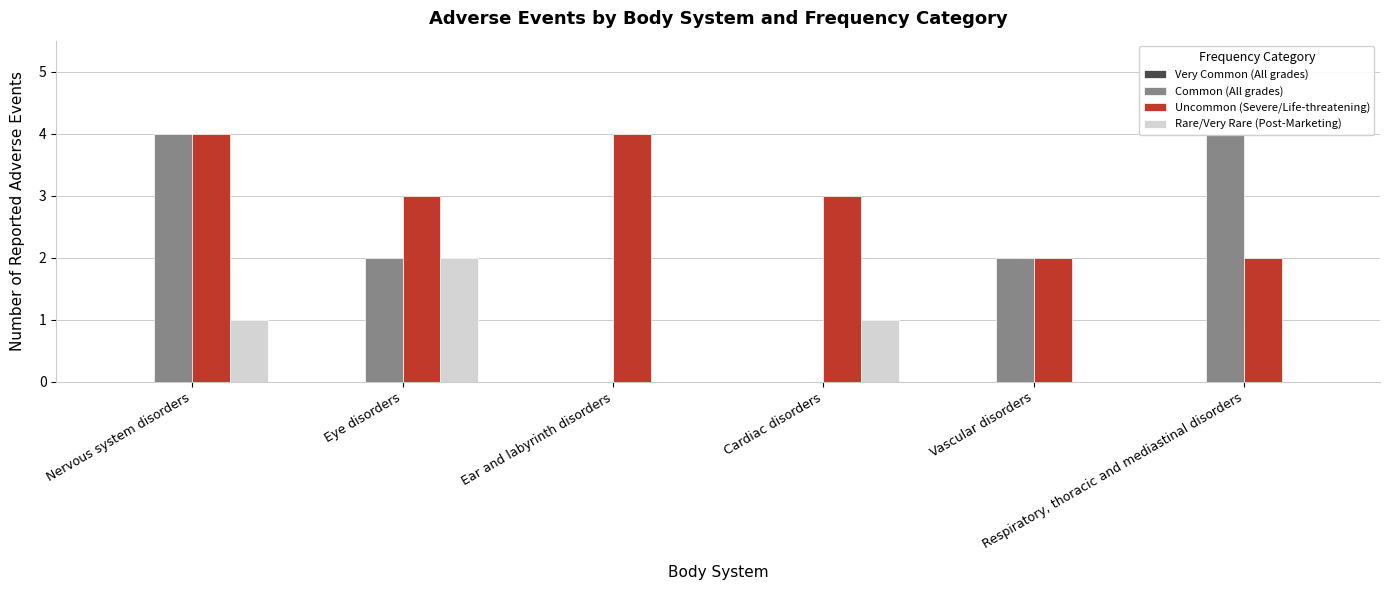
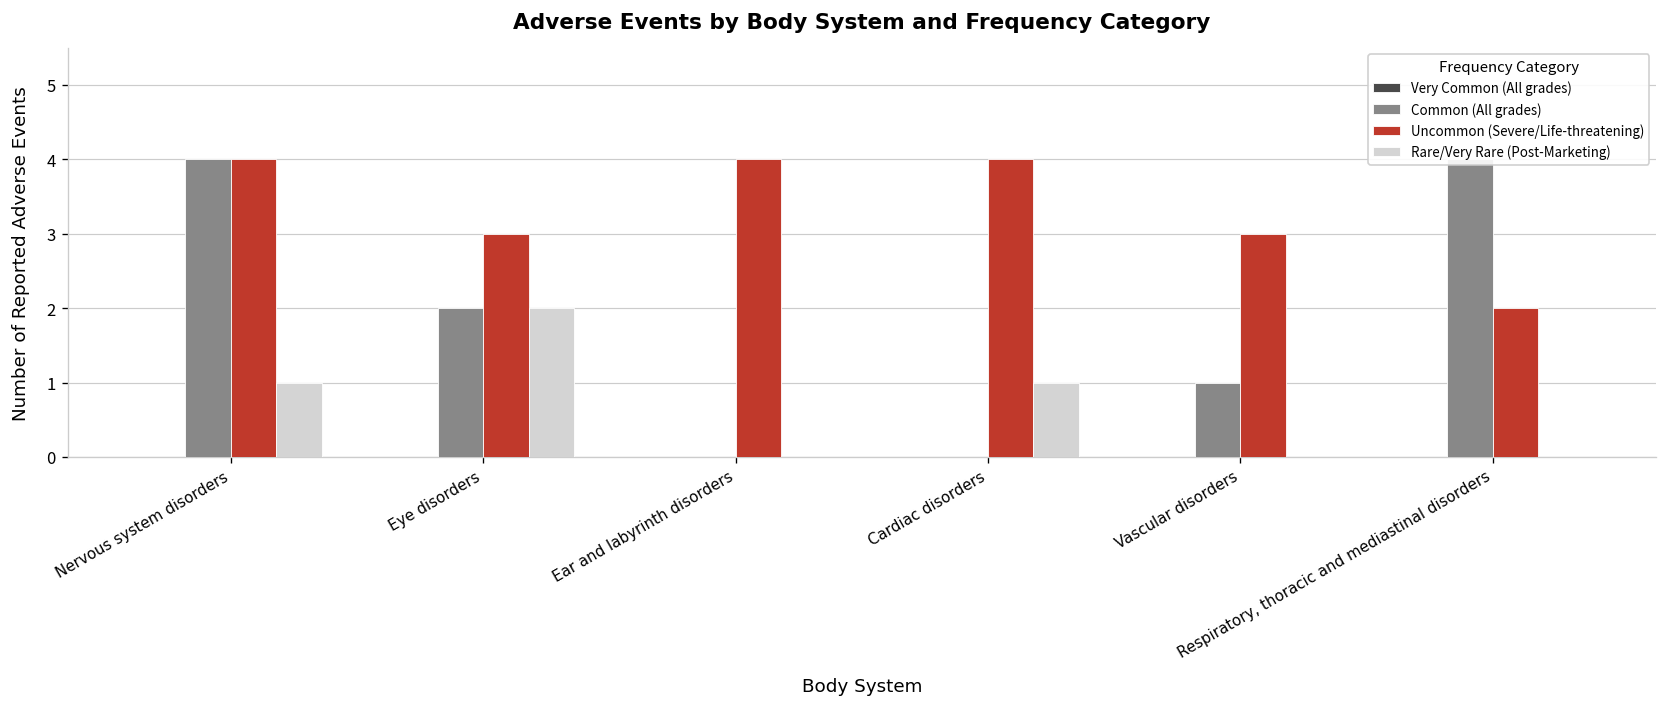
  {
    "Very Common (All grades)": {
      "Nervous system disorders": 0,
      "Eye disorders": 0,
      "Ear and labyrinth disorders": 0,
      "Cardiac disorders": 0,
      "Vascular disorders": 0,
      "Respiratory, thoracic and mediastinal disorders": 0
    },
    "Common (All grades)": {
      "Nervous system disorders": 4,
      "Eye disorders": 2,
      "Ear and labyrinth disorders": 0,
      "Cardiac disorders": 0,
-     "Vascular disorders": 2
+     "Vascular disorders": 1
    },
    "Uncommon (Severe/Life-threatening)": {
      "Nervous system disorders": 4,
      "Eye disorders": 3,
      "Ear and labyrinth disorders": 4,
-     "Cardiac disorders": 3,
-     "Vascular disorders": 2,
+     "Cardiac disorders": 4,
+     "Vascular disorders": 3,
      "Respiratory, thoracic and mediastinal disorders": 2
    },
    "Rare/Very Rare (Post-Marketing)": {
      "Nervous system disorders": 1,
      "Eye disorders": 2,
      "Ear and labyrinth disorders": 0,
      "Cardiac disorders": 1,
      "Vascular disorders": 0,
      "Respiratory, thoracic and mediastinal disorders": 0
    }
  }
